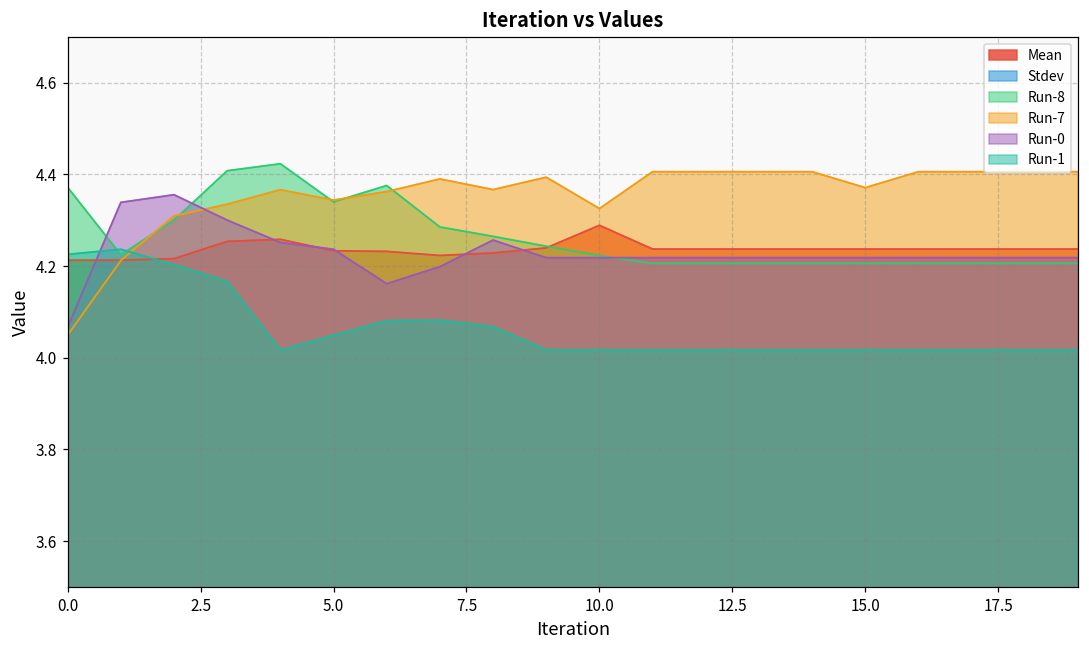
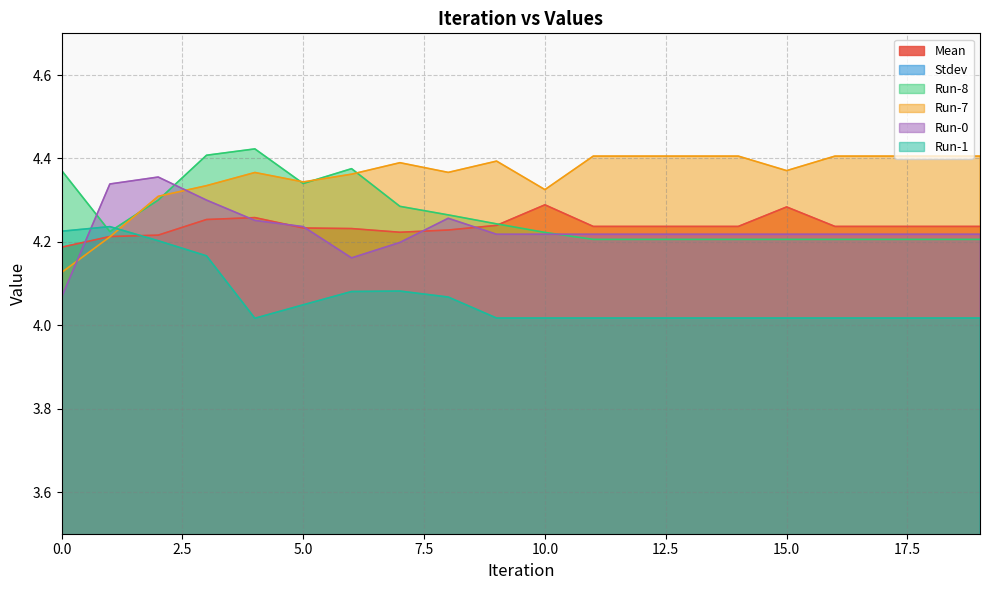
  {
    "Mean": {
-     "0.0": 4.21,
+     "0.0": 4.19,
      "10.0": 4.29,
-     "15.0": 4.24
+     "15.0": 4.28
    },
    "Run-7": {
-     "0.0": 4.05,
+     "0.0": 4.13,
      "10.0": 4.33,
      "15.0": 4.37
    },
    "Run-0": {
      "0.0": 4.07,
      "15.0": 4.22
    }
  }
